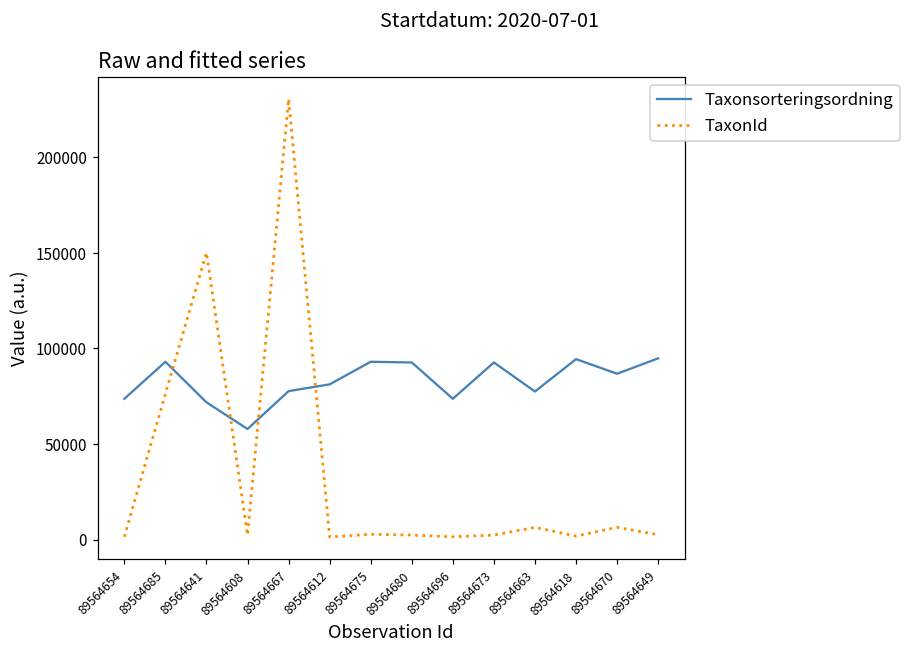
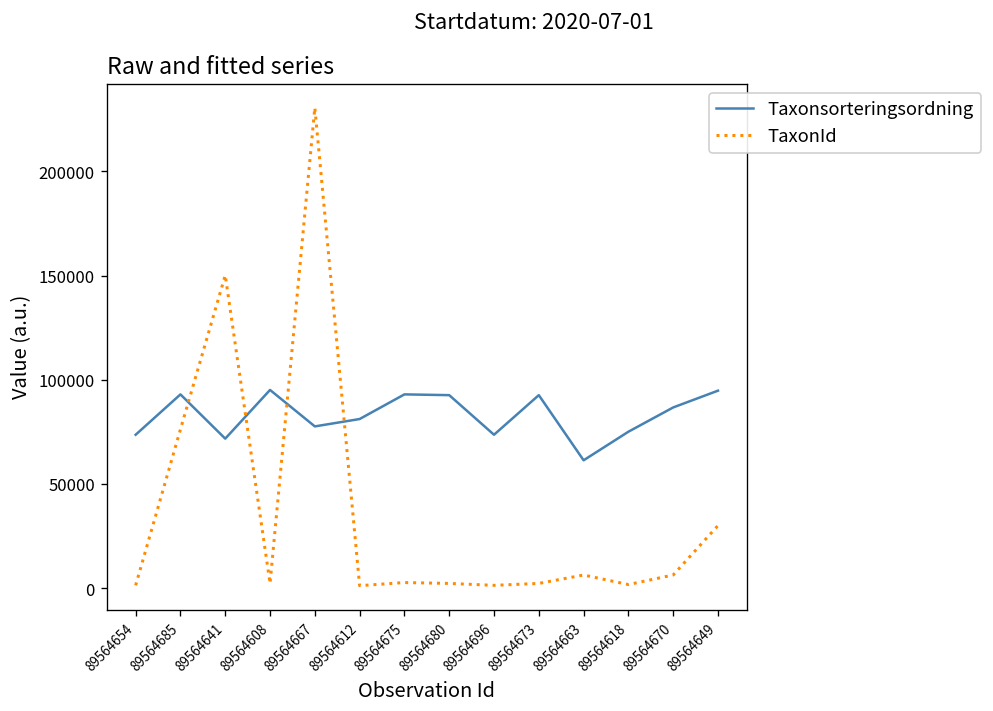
  {
    "Taxonsorteringsordning": {
      "89564654": 74000,
      "89564685": 93000,
      "89564641": 72000,
-     "89564608": 58000,
+     "89564608": 95000,
      "89564667": 78000,
      "89564612": 81000,
      "89564675": 93000,
      "89564680": 93000,
      "89564696": 74000,
      "89564673": 93000,
-     "89564663": 78000,
-     "89564618": 94000,
+     "89564663": 61000,
+     "89564618": 75000,
      "89564670": 87000,
      "89564649": 95000
    },
    "TaxonId": {
      "89564654": 1000,
      "89564685": 76000,
      "89564641": 150000,
      "89564608": 2000,
      "89564667": 231000,
      "89564612": 1000,
      "89564675": 3000,
      "89564680": 2000,
      "89564696": 1000,
      "89564673": 2000,
      "89564663": 6000,
      "89564618": 2000,
      "89564670": 6000,
-     "89564649": 3000
+     "89564649": 30000
    }
  }
